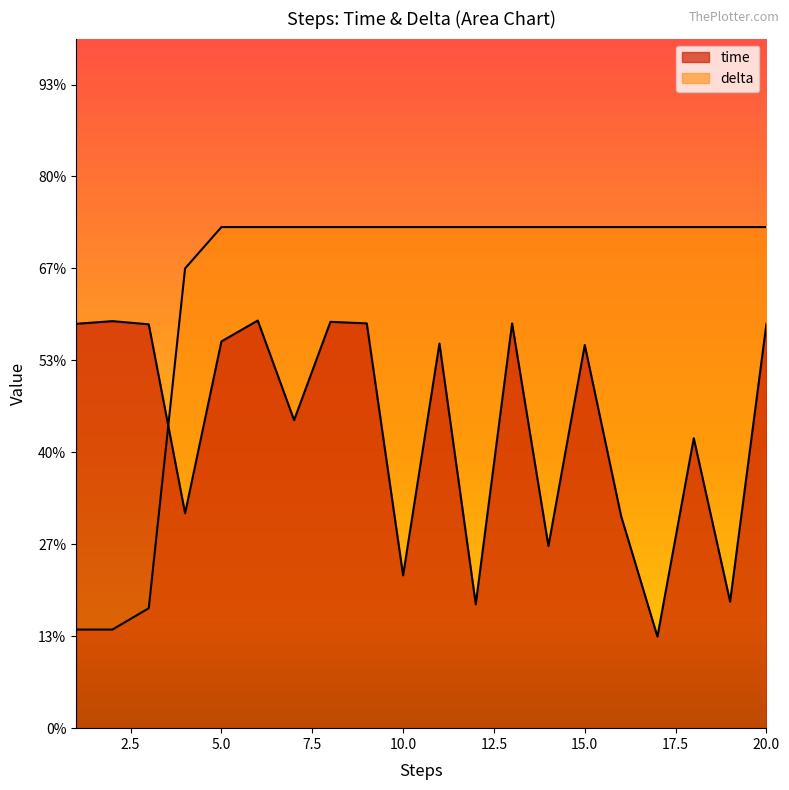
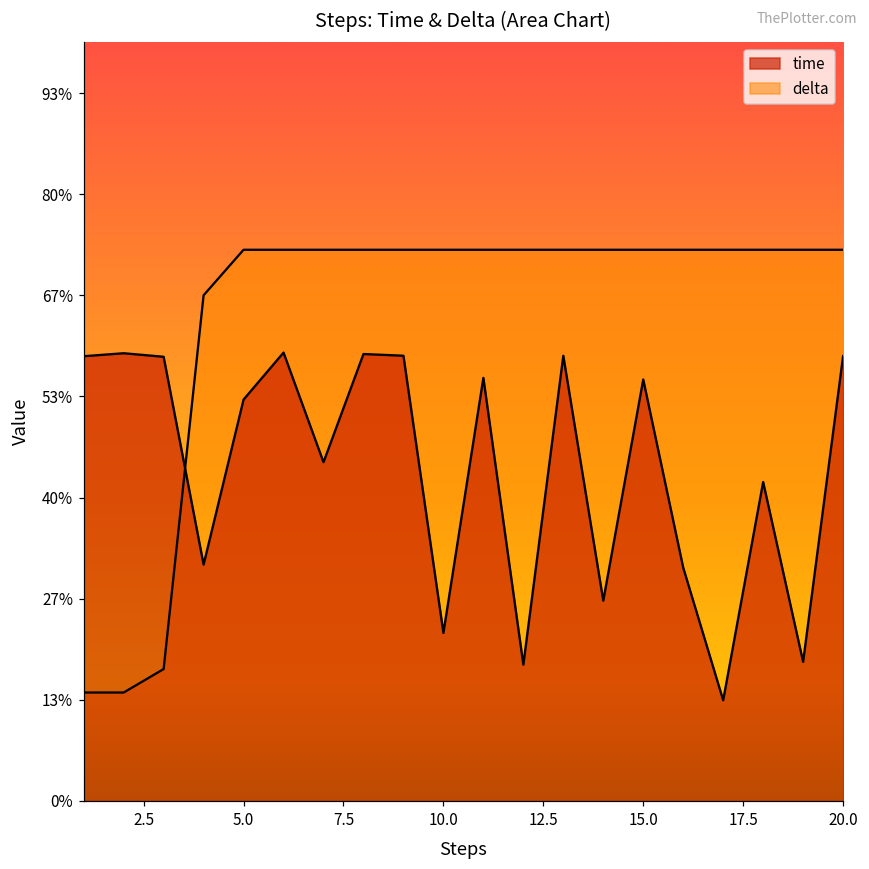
  {
    "time": {
-     "5.0": "56%",
+     "5.0": "53%",
      "10.0": "22%",
      "15.0": "55%",
      "20.0": "58%"
    },
    "delta": {
      "5.0": "72%",
      "10.0": "72%",
      "15.0": "72%",
      "20.0": "72%"
    }
  }
